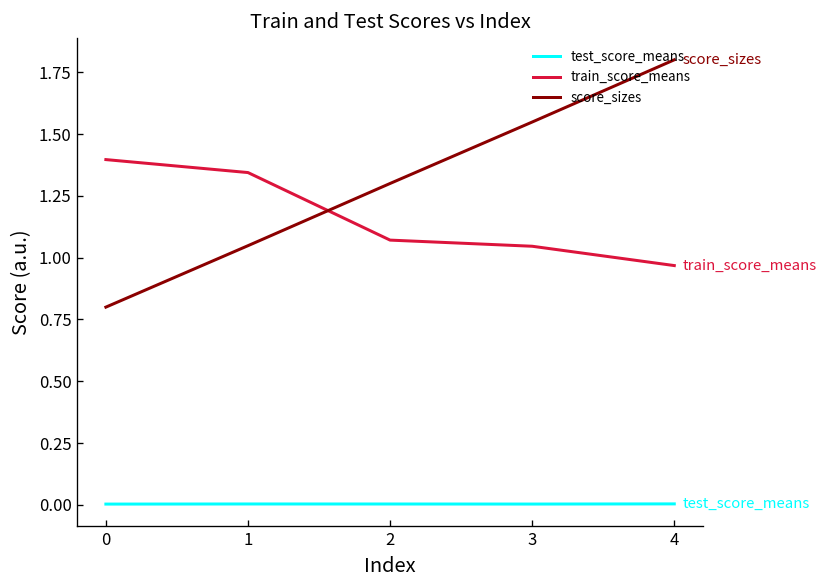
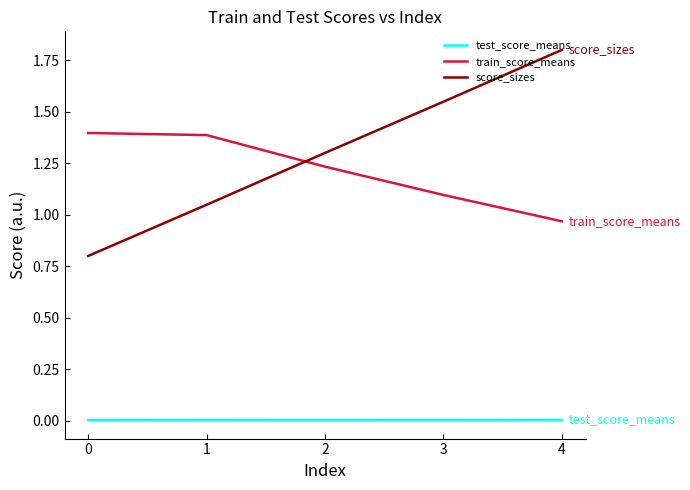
  {
    "test_score_means": {
      "0": 0.00,
      "1": 0.00,
      "2": 0.00,
      "3": 0.00,
      "4": 0.00
    },
    "train_score_means": {
      "0": 1.40,
-     "1": 1.34,
-     "2": 1.07,
-     "3": 1.05,
+     "1": 1.39,
+     "2": 1.23,
+     "3": 1.10,
      "4": 0.97
    },
    "score_sizes": {
      "0": 0.80,
      "1": 1.05,
      "2": 1.30,
      "3": 1.55,
      "4": 1.80
    }
  }
